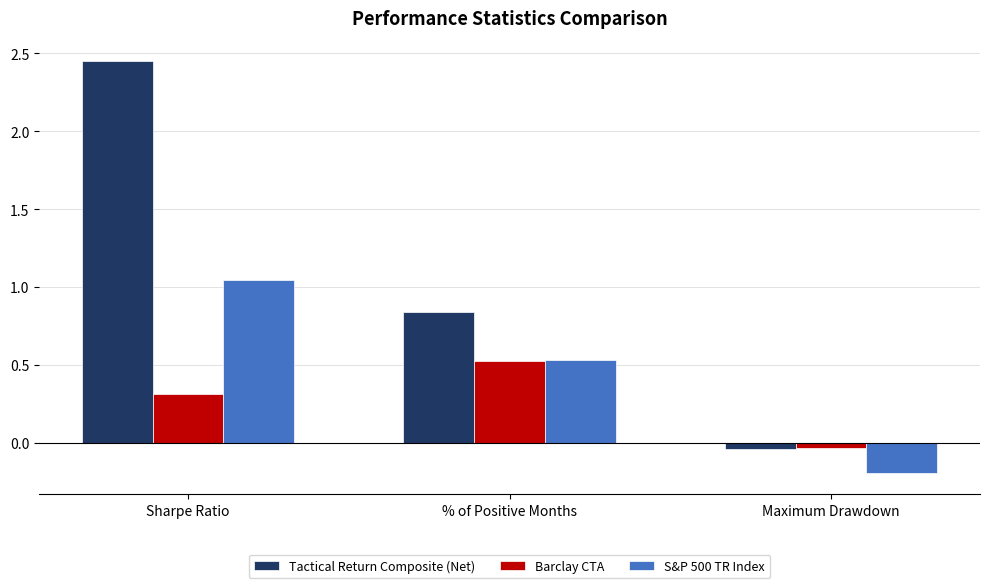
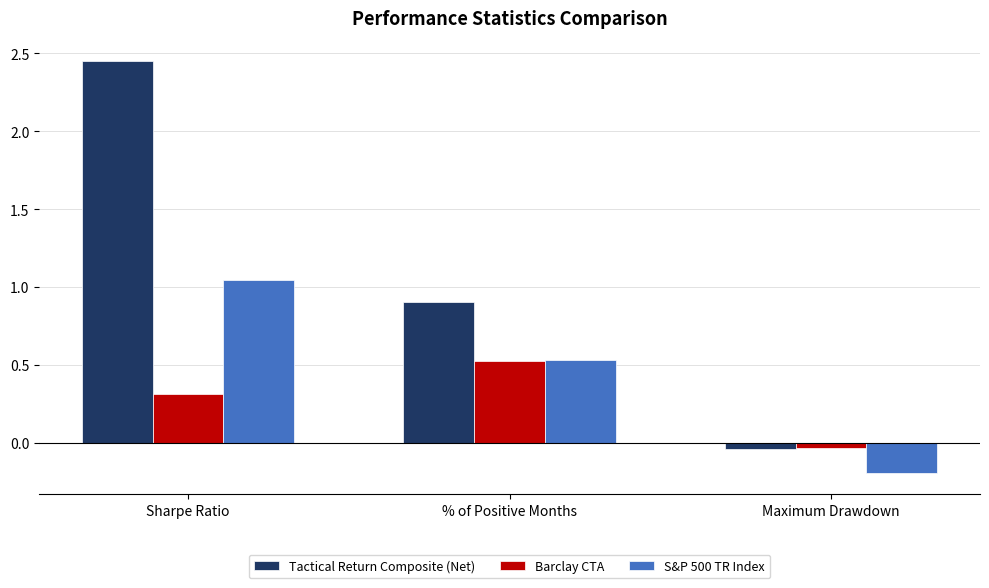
  {
    "Tactical Return Composite (Net)": {
      "Sharpe Ratio": 2.45,
-     "% of Positive Months": 0.84,
+     "% of Positive Months": 0.90,
      "Maximum Drawdown": -0.04
    },
    "Barclay CTA": {
      "Sharpe Ratio": 0.31,
      "% of Positive Months": 0.52,
      "Maximum Drawdown": -0.03
    },
    "S&P 500 TR Index": {
      "Sharpe Ratio": 1.05,
      "% of Positive Months": 0.53,
      "Maximum Drawdown": -0.20
    }
  }
